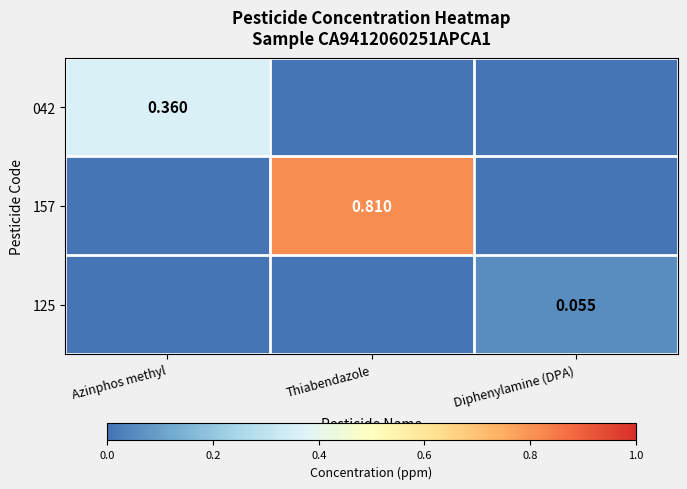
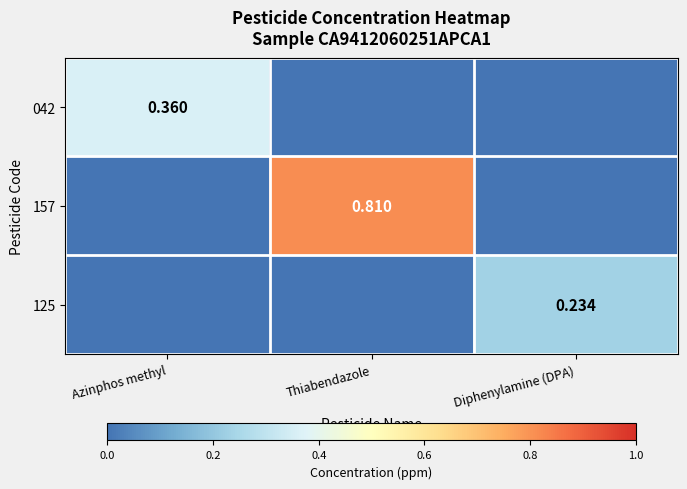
  {
    "042": {
      "Azinphos methyl": 0.360
    },
    "157": {
      "Thiabendazole": 0.810
    },
    "125": {
-     "Diphenylamine (DPA)": 0.055
+     "Diphenylamine (DPA)": 0.234
    }
  }
